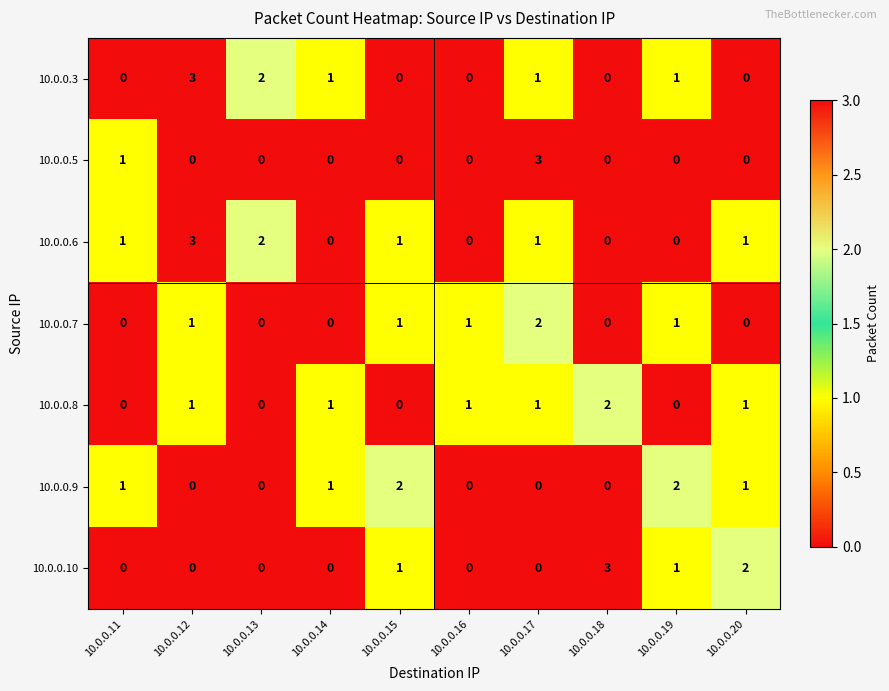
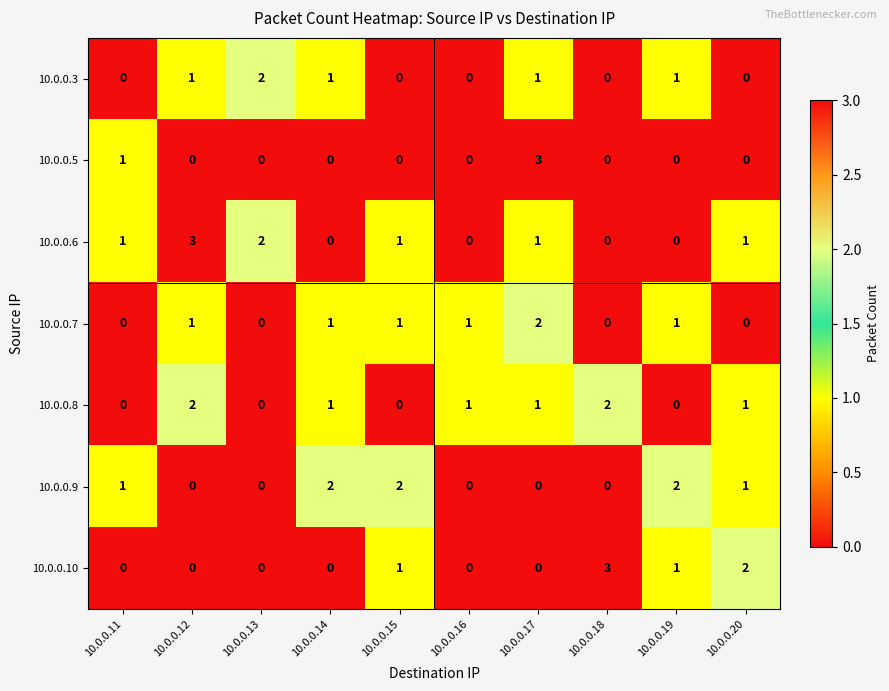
  {
    "10.0.0.3": {
      "10.0.0.11": 0,
-     "10.0.0.12": 3,
+     "10.0.0.12": 1,
      "10.0.0.13": 2,
      "10.0.0.14": 1,
      "10.0.0.15": 0,
      "10.0.0.16": 0,
      "10.0.0.17": 1,
      "10.0.0.18": 0,
      "10.0.0.19": 1,
      "10.0.0.20": 0
    },
    "10.0.0.5": {
      "10.0.0.11": 1,
      "10.0.0.12": 0,
      "10.0.0.13": 0,
      "10.0.0.14": 0,
      "10.0.0.15": 0,
      "10.0.0.16": 0,
      "10.0.0.17": 3,
      "10.0.0.18": 0,
      "10.0.0.19": 0,
      "10.0.0.20": 0
    },
    "10.0.0.6": {
      "10.0.0.11": 1,
      "10.0.0.12": 3,
      "10.0.0.13": 2,
      "10.0.0.14": 0,
      "10.0.0.15": 1,
      "10.0.0.16": 0,
      "10.0.0.17": 1,
      "10.0.0.18": 0,
      "10.0.0.19": 0,
      "10.0.0.20": 1
    },
    "10.0.0.7": {
      "10.0.0.11": 0,
      "10.0.0.12": 1,
      "10.0.0.13": 0,
-     "10.0.0.14": 0,
+     "10.0.0.14": 1,
      "10.0.0.15": 1,
      "10.0.0.16": 1,
      "10.0.0.17": 2,
      "10.0.0.18": 0,
      "10.0.0.19": 1,
      "10.0.0.20": 0
    },
    "10.0.0.8": {
      "10.0.0.11": 0,
-     "10.0.0.12": 1,
+     "10.0.0.12": 2,
      "10.0.0.13": 0,
      "10.0.0.14": 1,
      "10.0.0.15": 0,
      "10.0.0.16": 1,
      "10.0.0.17": 1,
      "10.0.0.18": 2,
      "10.0.0.19": 0,
      "10.0.0.20": 1
    },
    "10.0.0.9": {
      "10.0.0.11": 1,
      "10.0.0.12": 0,
      "10.0.0.13": 0,
-     "10.0.0.14": 1,
+     "10.0.0.14": 2,
      "10.0.0.15": 2,
      "10.0.0.16": 0,
      "10.0.0.17": 0,
      "10.0.0.18": 0,
      "10.0.0.19": 2,
      "10.0.0.20": 1
    },
    "10.0.0.10": {
      "10.0.0.11": 0,
      "10.0.0.12": 0,
      "10.0.0.13": 0,
      "10.0.0.14": 0,
      "10.0.0.15": 1,
      "10.0.0.16": 0,
      "10.0.0.17": 0,
      "10.0.0.18": 3,
      "10.0.0.19": 1,
      "10.0.0.20": 2
    }
  }
